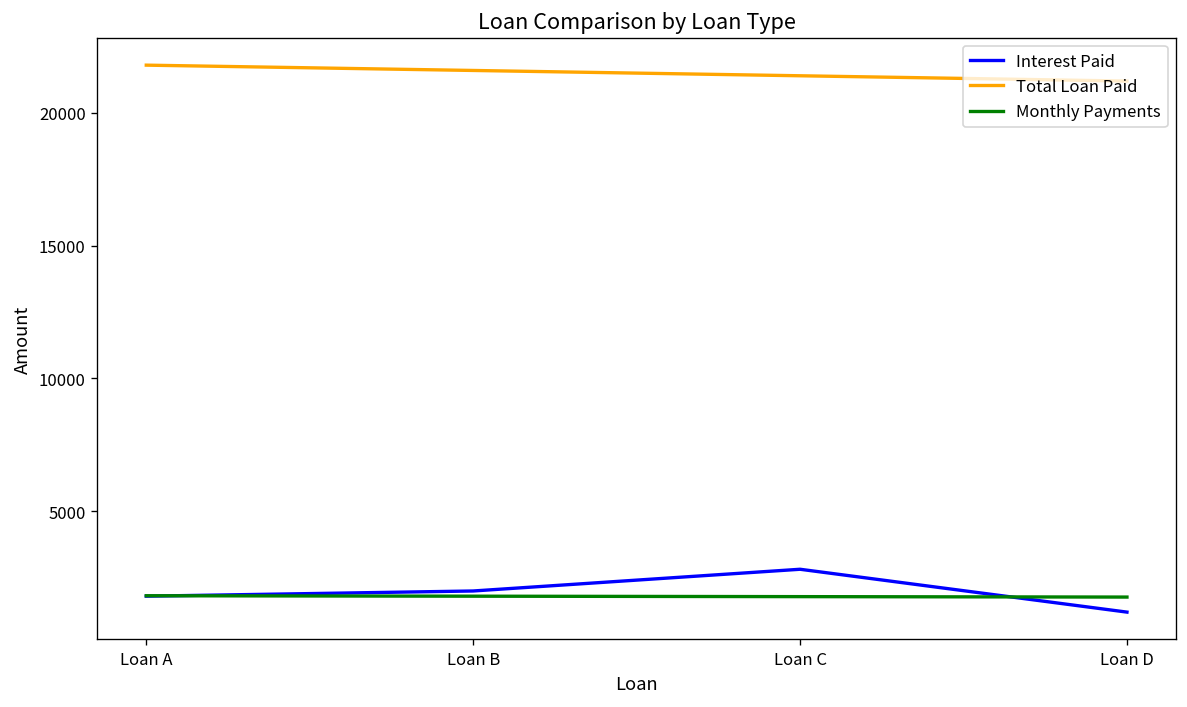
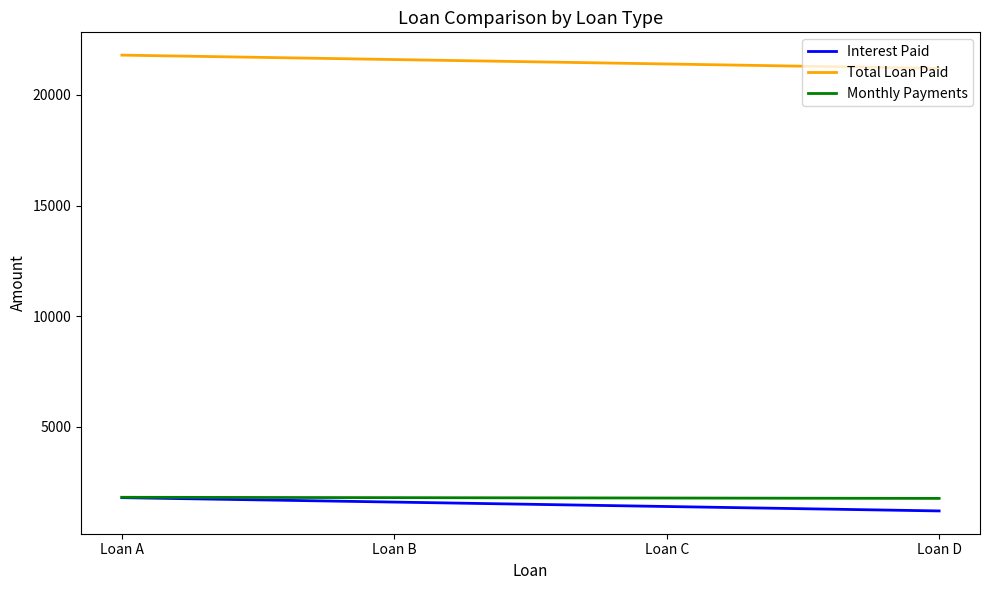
  {
    "Interest Paid": {
-     "Loan B": 2000,
-     "Loan C": 2800,
+     "Loan B": 1600,
+     "Loan C": 1400,
      "Loan D": 1200
    },
    "Total Loan Paid": {
      "Loan A": 21800,
      "Loan B": 21600,
      "Loan C": 21400
    },
    "Monthly Payments": {
      "Loan B": 1800,
      "Loan C": 1800,
      "Loan D": 1800
    }
  }
